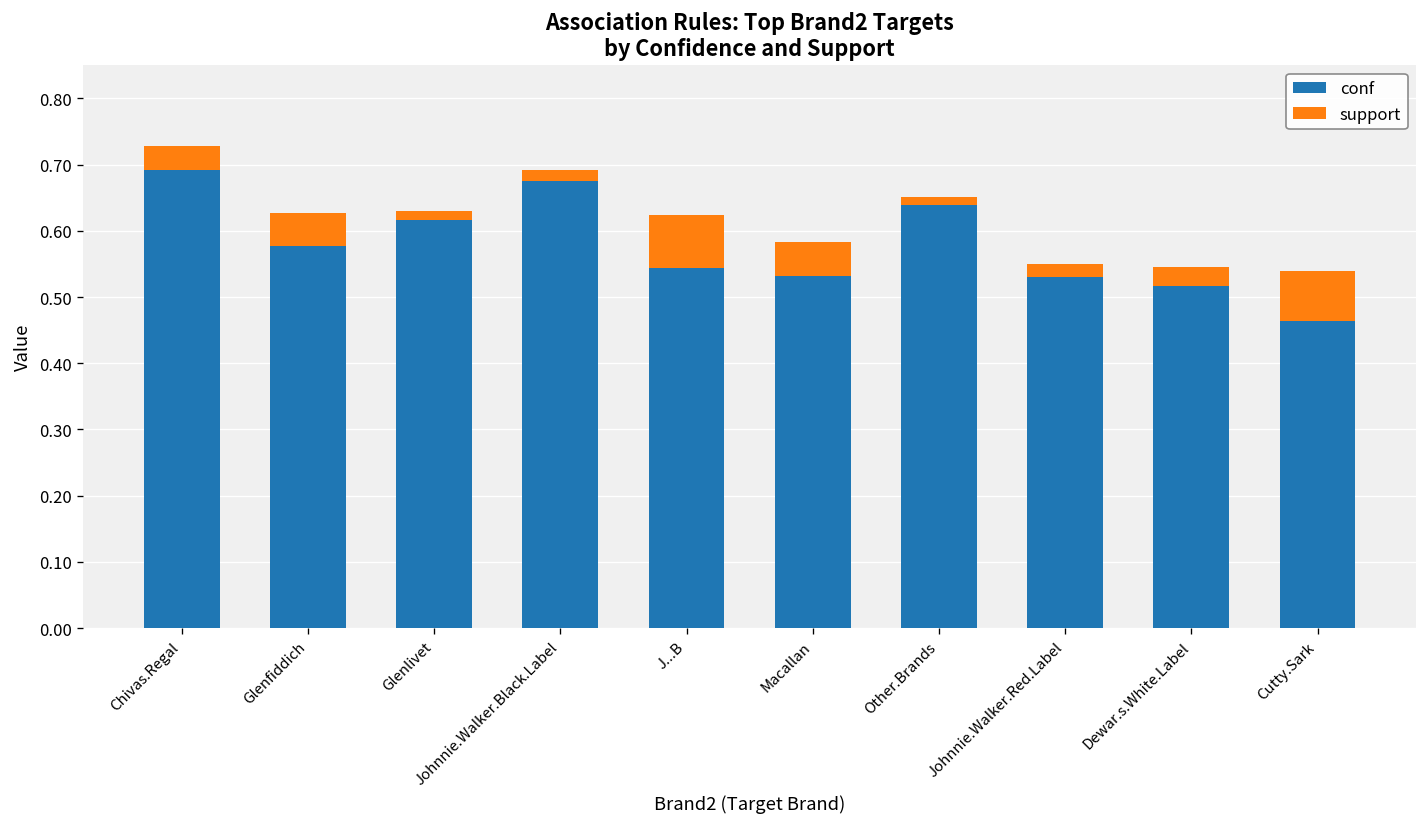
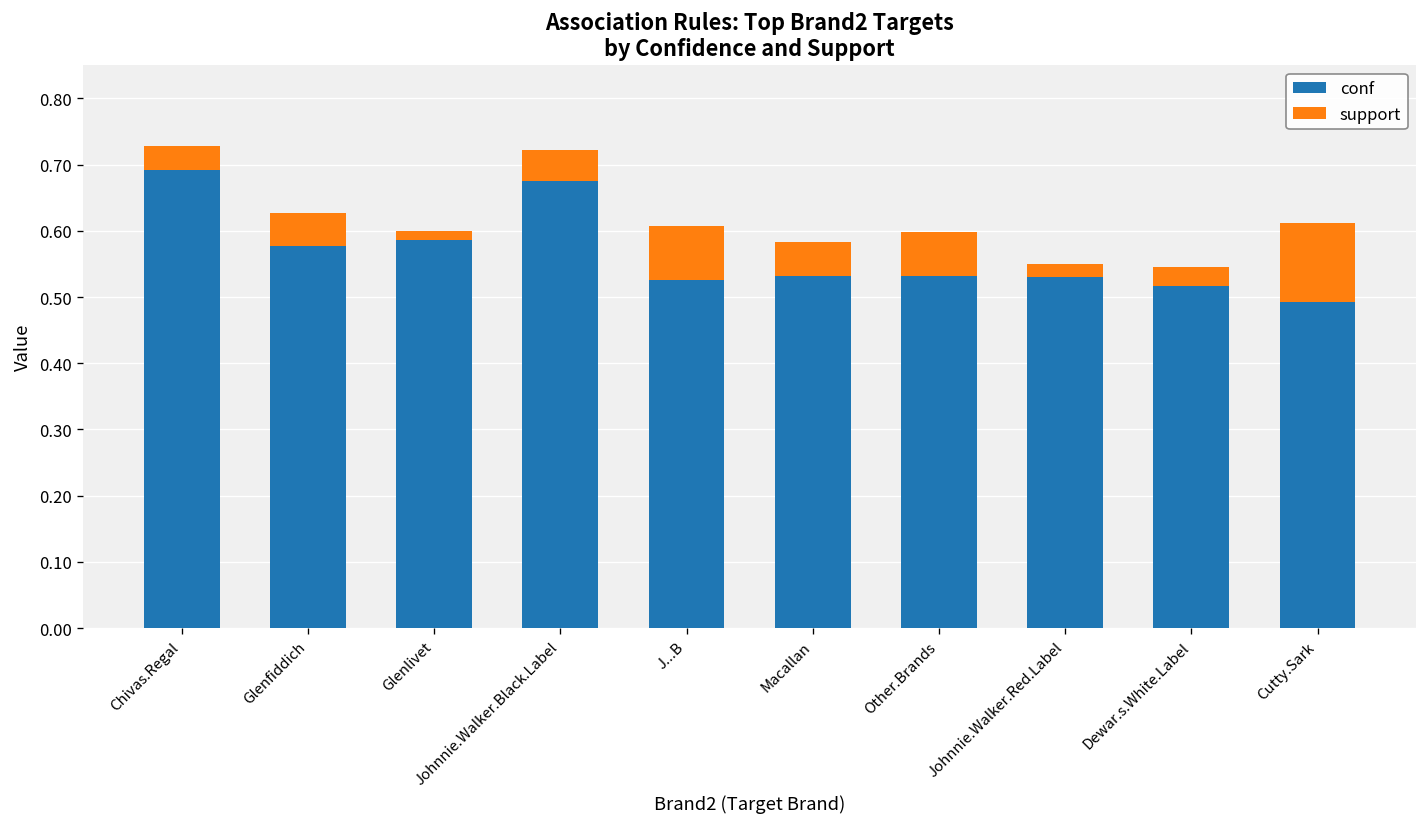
  {
    "conf": {
      "Chivas.Regal": 0.69,
      "Glenfiddich": 0.58,
-     "Glenlivet": 0.62,
+     "Glenlivet": 0.59,
      "Johnnie.Walker.Black.Label": 0.68,
-     "J...B": 0.54,
+     "J...B": 0.53,
      "Macallan": 0.53,
-     "Other.Brands": 0.64,
+     "Other.Brands": 0.53,
      "Johnnie.Walker.Red.Label": 0.53,
      "Dewar.s.White.Label": 0.52,
-     "Cutty.Sark": 0.46
+     "Cutty.Sark": 0.49
    },
    "support": {
      "Chivas.Regal": 0.04,
      "Glenfiddich": 0.05,
      "Glenlivet": 0.01,
-     "Johnnie.Walker.Black.Label": 0.02,
+     "Johnnie.Walker.Black.Label": 0.05,
      "J...B": 0.08,
      "Macallan": 0.05,
-     "Other.Brands": 0.01,
+     "Other.Brands": 0.07,
      "Johnnie.Walker.Red.Label": 0.02,
      "Dewar.s.White.Label": 0.03,
-     "Cutty.Sark": 0.08
+     "Cutty.Sark": 0.12
    }
  }
